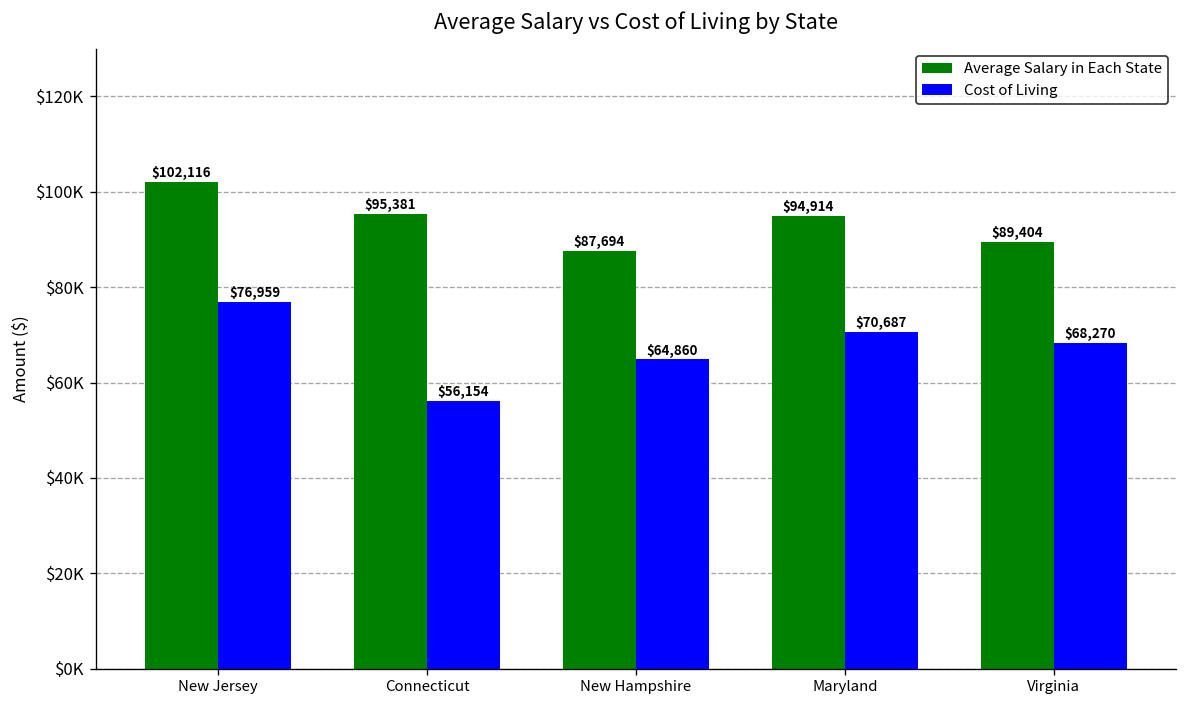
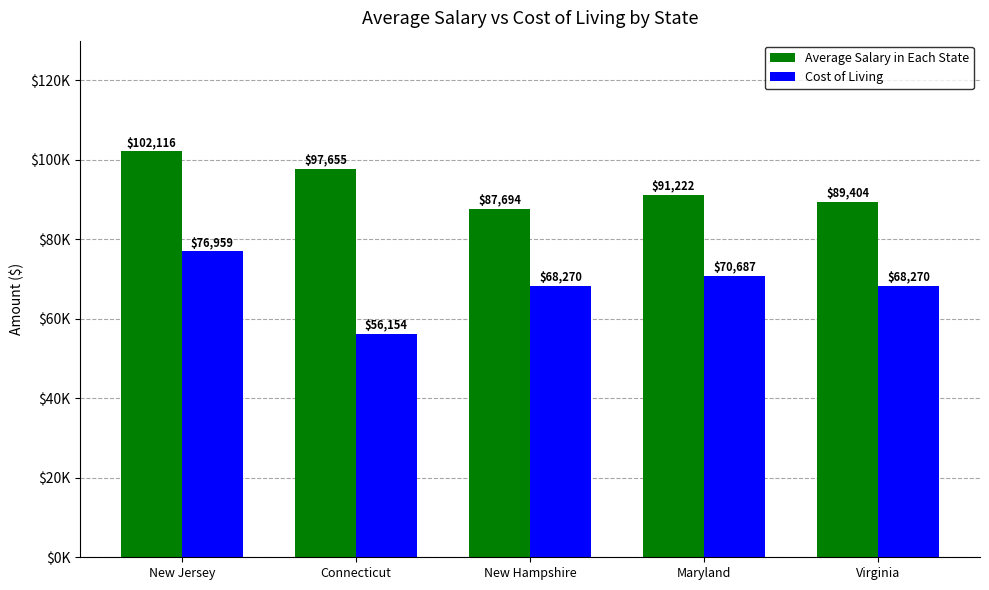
  {
    "Average Salary in Each State": {
      "New Jersey": "$102,116",
-     "Connecticut": "$95,381",
+     "Connecticut": "$97,655",
      "New Hampshire": "$87,694",
-     "Maryland": "$94,914",
+     "Maryland": "$91,222",
      "Virginia": "$89,404"
    },
    "Cost of Living": {
      "New Jersey": "$76,959",
      "Connecticut": "$56,154",
-     "New Hampshire": "$64,860",
+     "New Hampshire": "$68,270",
      "Maryland": "$70,687",
      "Virginia": "$68,270"
    }
  }
